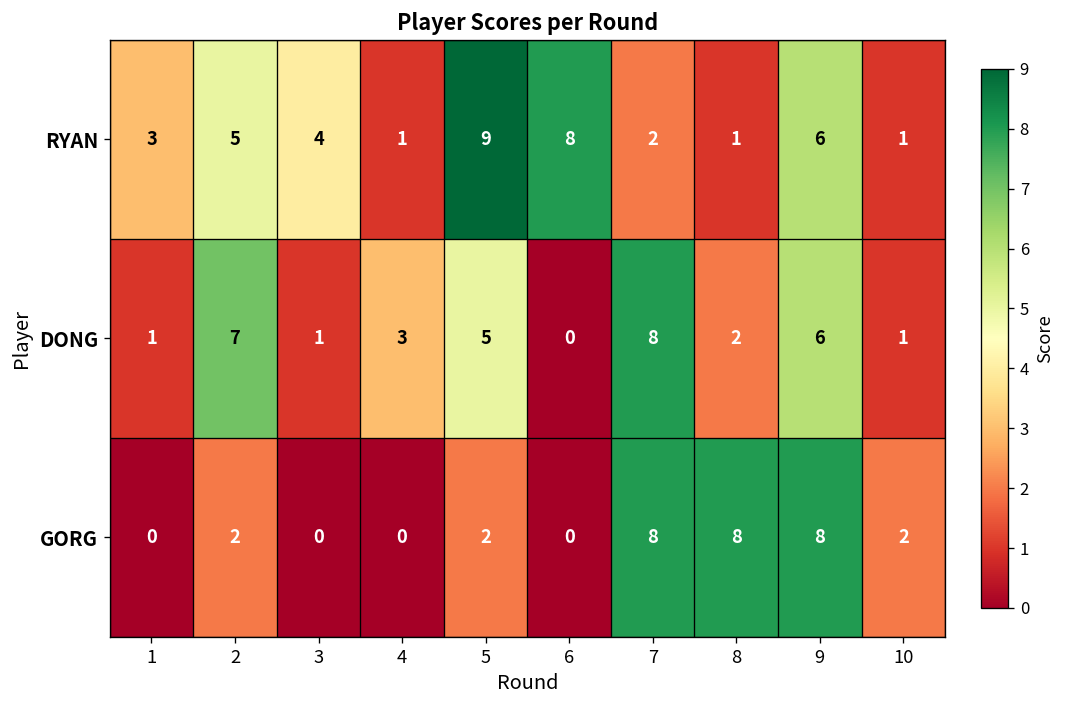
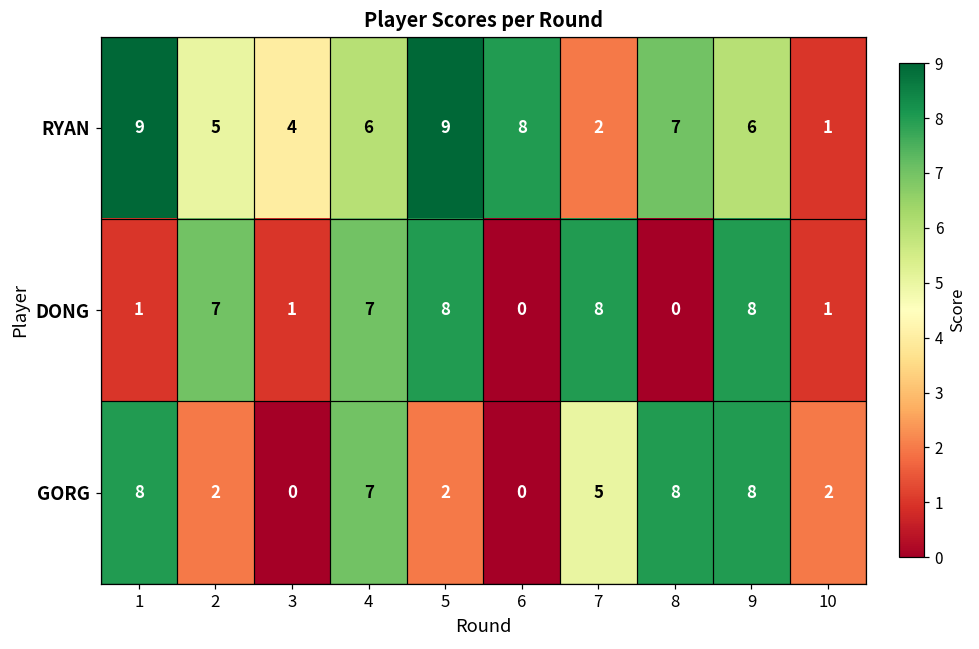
  {
    "RYAN": {
-     "1": 3,
+     "1": 9,
      "2": 5,
      "3": 4,
-     "4": 1,
+     "4": 6,
      "5": 9,
      "6": 8,
      "7": 2,
-     "8": 1,
+     "8": 7,
      "9": 6,
      "10": 1
    },
    "DONG": {
      "1": 1,
      "2": 7,
      "3": 1,
-     "4": 3,
-     "5": 5,
+     "4": 7,
+     "5": 8,
      "6": 0,
      "7": 8,
-     "8": 2,
-     "9": 6,
+     "8": 0,
+     "9": 8,
      "10": 1
    },
    "GORG": {
-     "1": 0,
+     "1": 8,
      "2": 2,
      "3": 0,
-     "4": 0,
+     "4": 7,
      "5": 2,
      "6": 0,
-     "7": 8,
+     "7": 5,
      "8": 8,
      "9": 8,
      "10": 2
    }
  }
